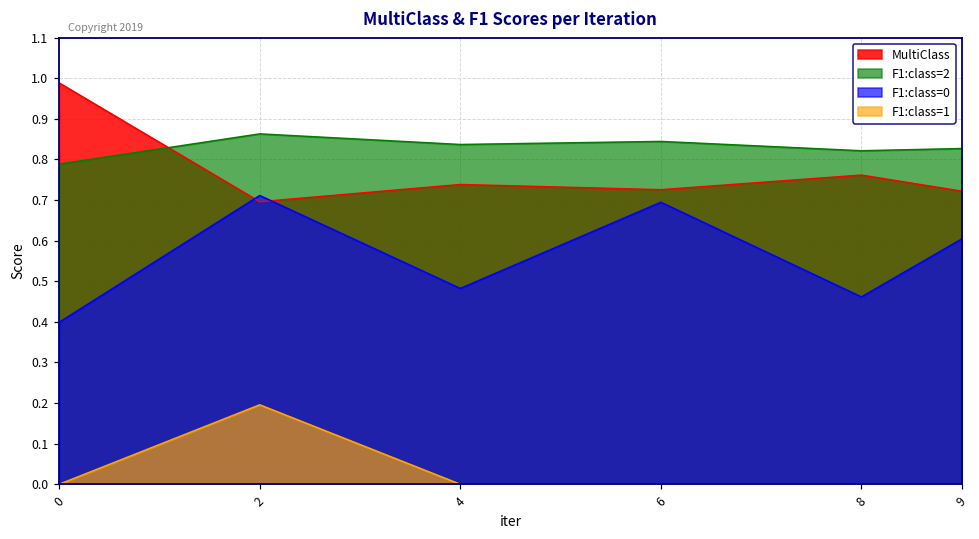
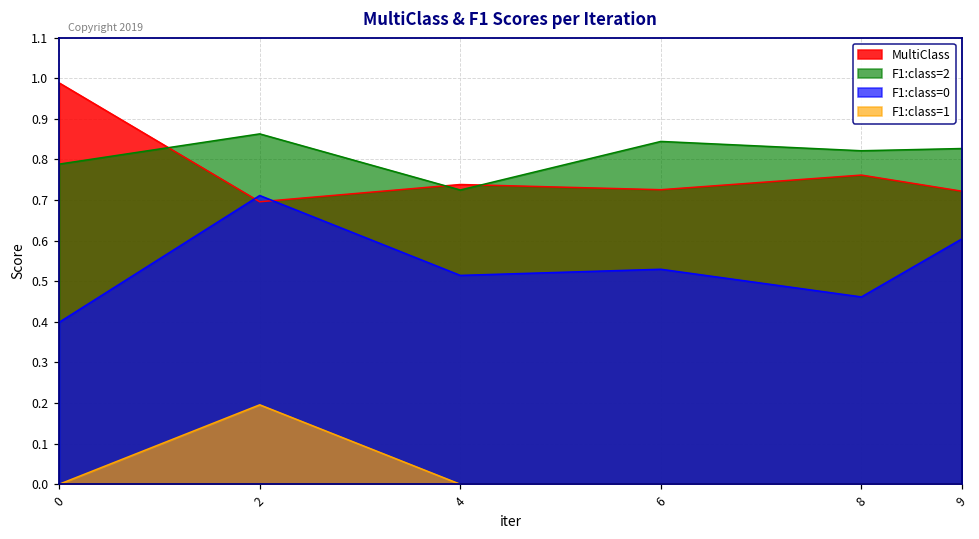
  {
    "MultiClass": {
      "0": 0.99,
      "2": 0.70,
      "4": 0.74,
      "6": 0.73,
      "8": 0.76,
      "9": 0.72
    },
    "F1:class=2": {
      "0": 0.79,
      "2": 0.86,
-     "4": 0.84,
+     "4": 0.72,
      "6": 0.84,
      "8": 0.82,
      "9": 0.83
    },
    "F1:class=0": {
      "0": 0.40,
      "2": 0.71,
-     "4": 0.48,
-     "6": 0.69,
+     "4": 0.51,
+     "6": 0.53,
      "8": 0.46,
      "9": 0.60
    },
    "F1:class=1": {
      "0": 0.00,
      "2": 0.20,
      "4": 0.00,
      "6": 0.00,
      "8": 0.00,
      "9": 0.00
    }
  }
